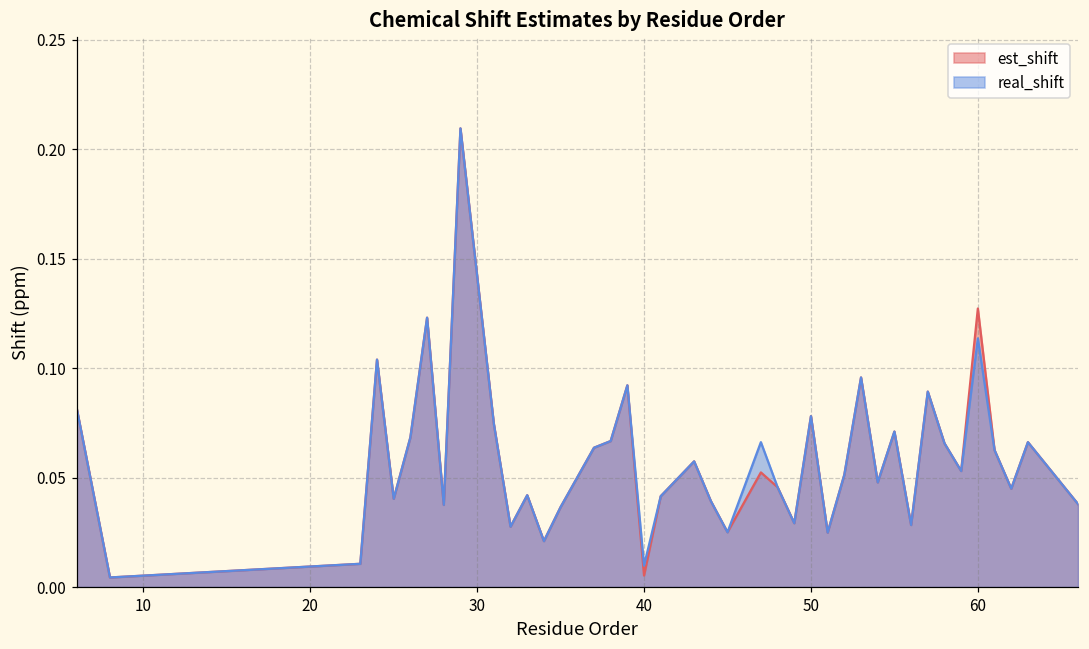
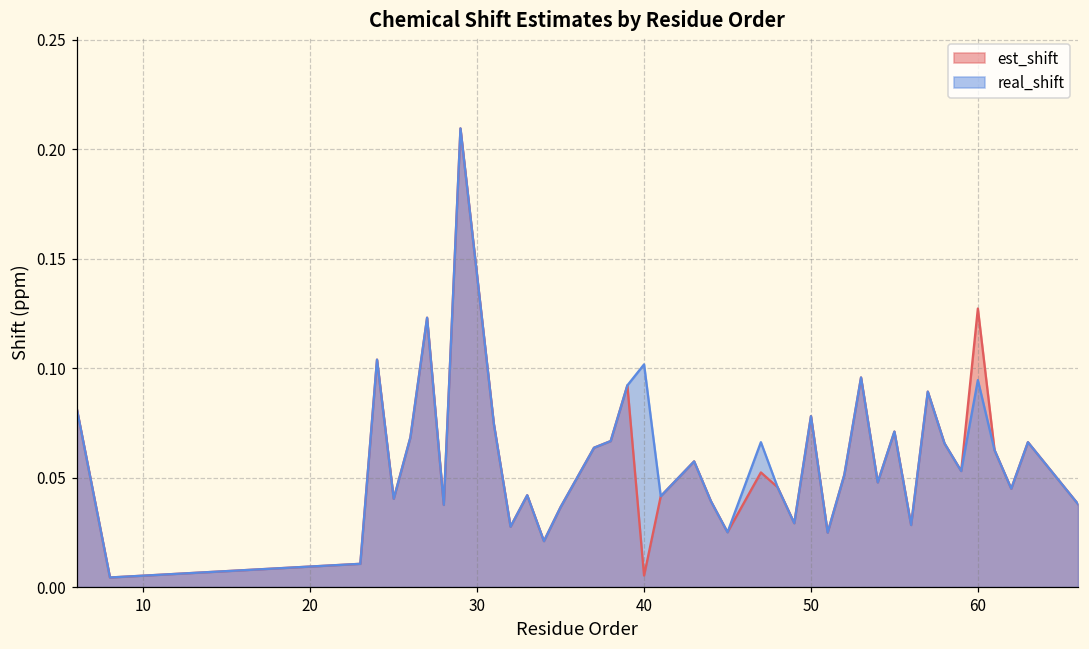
  {
    "est_shift": {
      "40": 0.005,
      "60": 0.127
    },
    "real_shift": {
-     "40": 0.010,
-     "60": 0.114
+     "40": 0.102,
+     "60": 0.095
    }
  }
